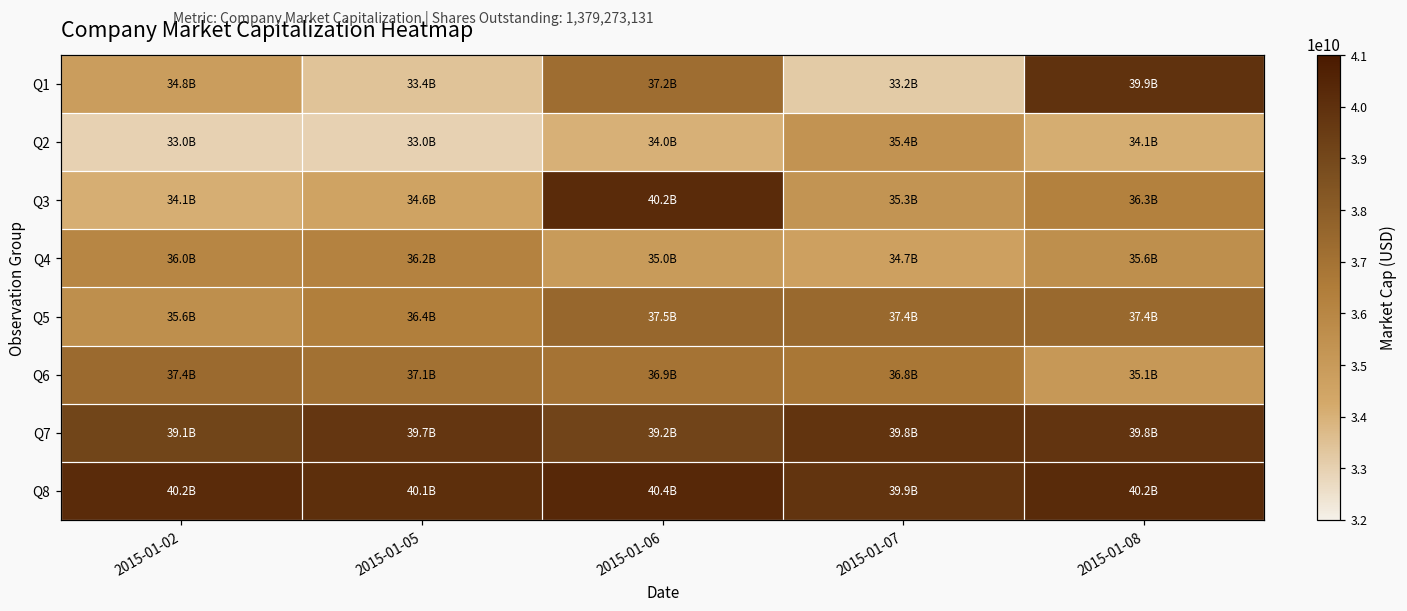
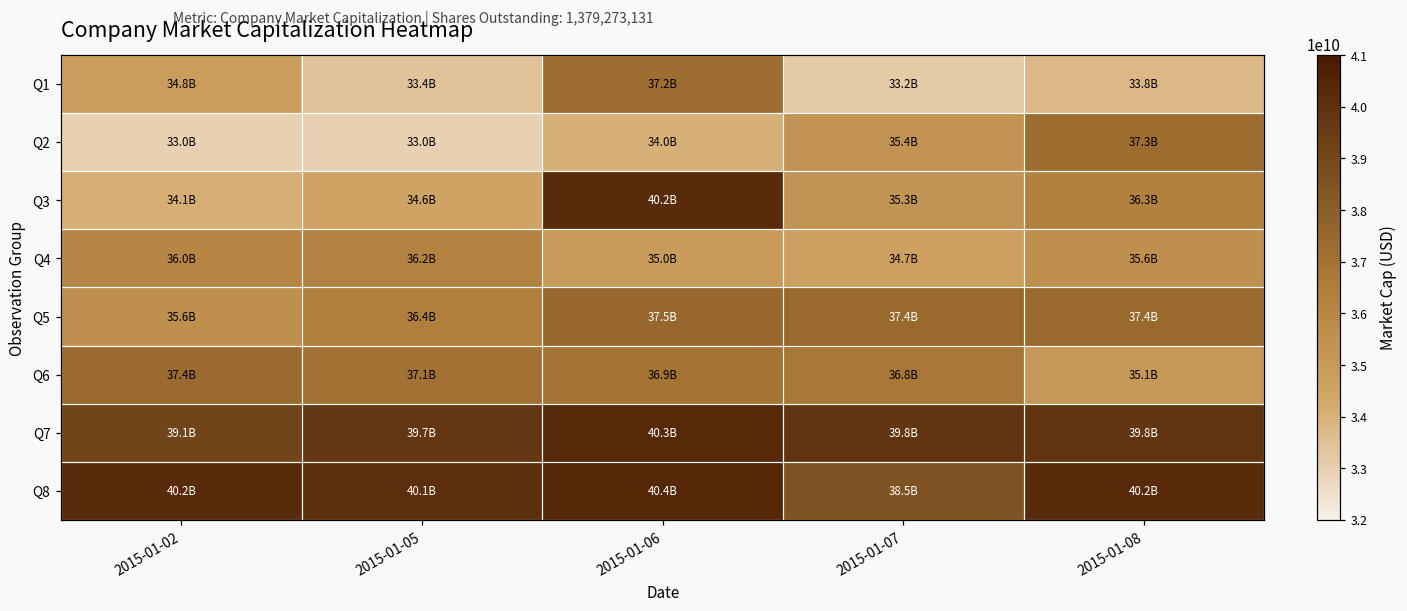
  {
    "Q1": {
      "2015-01-02": "34.8B",
      "2015-01-05": "33.4B",
      "2015-01-06": "37.2B",
      "2015-01-07": "33.2B",
-     "2015-01-08": "39.9B"
+     "2015-01-08": "33.8B"
    },
    "Q2": {
      "2015-01-02": "33.0B",
      "2015-01-05": "33.0B",
      "2015-01-06": "34.0B",
      "2015-01-07": "35.4B",
-     "2015-01-08": "34.1B"
+     "2015-01-08": "37.3B"
    },
    "Q3": {
      "2015-01-02": "34.1B",
      "2015-01-05": "34.6B",
      "2015-01-06": "40.2B",
      "2015-01-07": "35.3B",
      "2015-01-08": "36.3B"
    },
    "Q4": {
      "2015-01-02": "36.0B",
      "2015-01-05": "36.2B",
      "2015-01-06": "35.0B",
      "2015-01-07": "34.7B",
      "2015-01-08": "35.6B"
    },
    "Q5": {
      "2015-01-02": "35.6B",
      "2015-01-05": "36.4B",
      "2015-01-06": "37.5B",
      "2015-01-07": "37.4B",
      "2015-01-08": "37.4B"
    },
    "Q6": {
      "2015-01-02": "37.4B",
      "2015-01-05": "37.1B",
      "2015-01-06": "36.9B",
      "2015-01-07": "36.8B",
      "2015-01-08": "35.1B"
    },
    "Q7": {
      "2015-01-02": "39.1B",
      "2015-01-05": "39.7B",
-     "2015-01-06": "39.2B",
+     "2015-01-06": "40.3B",
      "2015-01-07": "39.8B",
      "2015-01-08": "39.8B"
    },
    "Q8": {
      "2015-01-02": "40.2B",
      "2015-01-05": "40.1B",
      "2015-01-06": "40.4B",
-     "2015-01-07": "39.9B",
+     "2015-01-07": "38.5B",
      "2015-01-08": "40.2B"
    }
  }
